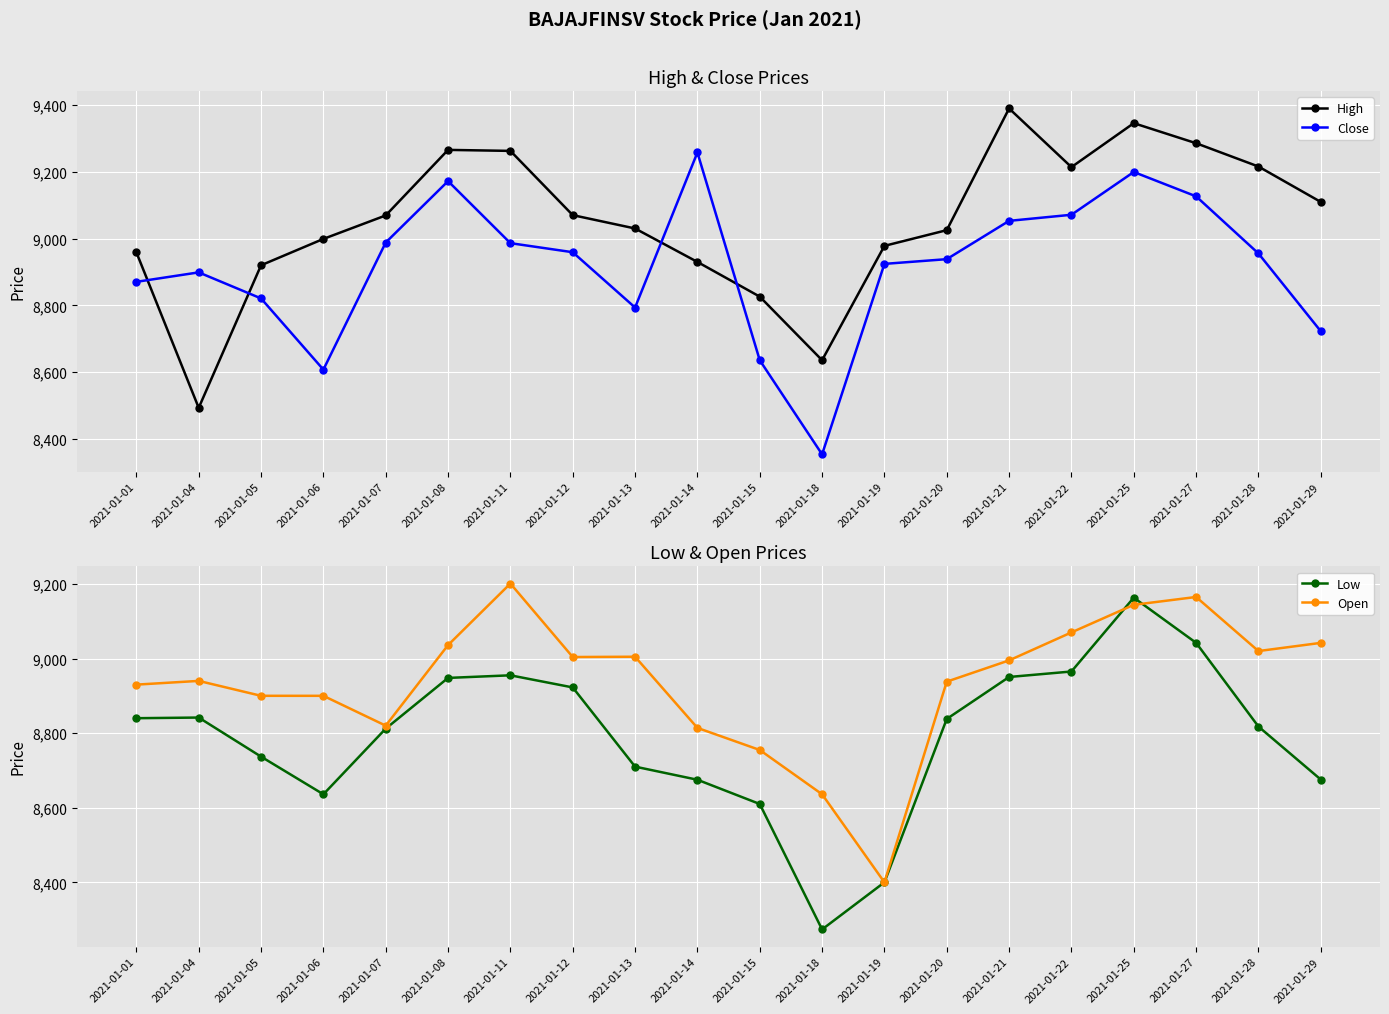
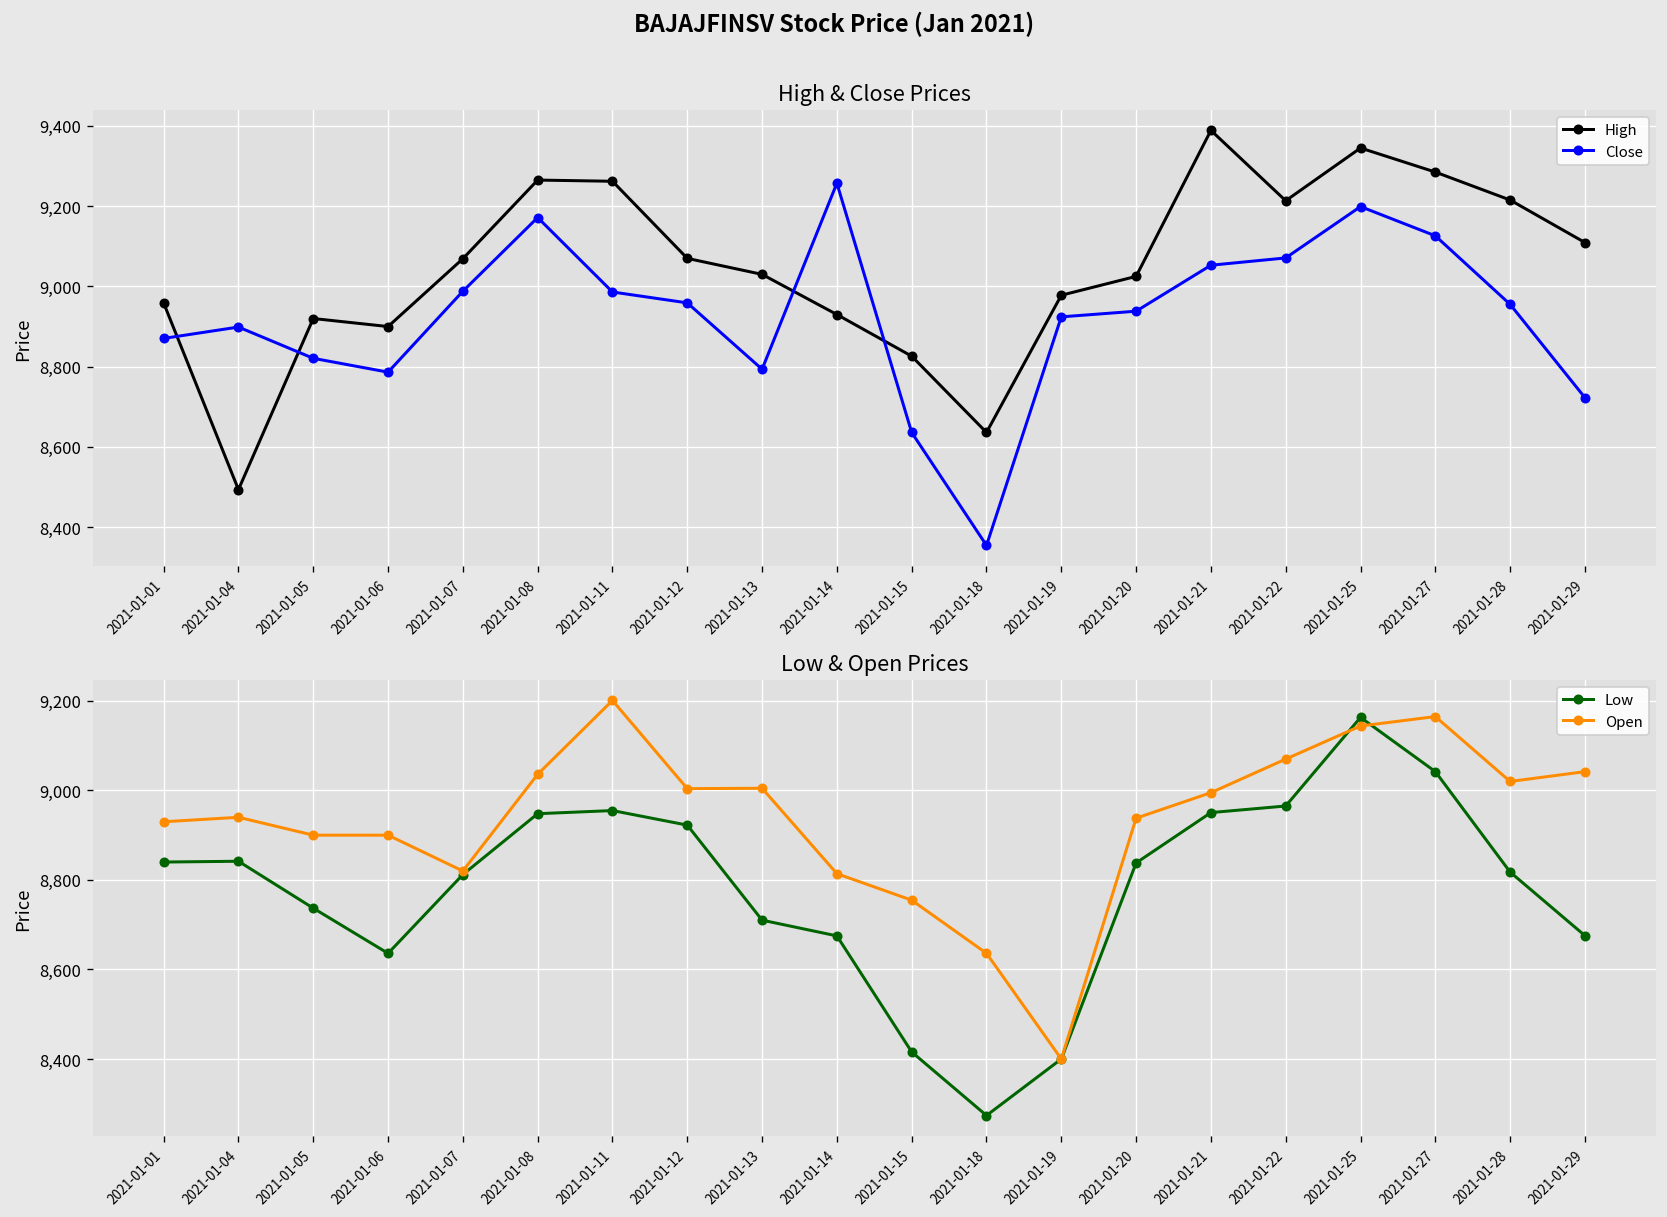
  {
    "High & Close Prices": {
      "High": {
        "2021-01-01": "8,960",
        "2021-01-04": "8,490",
        "2021-01-05": "8,920",
-       "2021-01-06": "9,000",
+       "2021-01-06": "8,900",
        "2021-01-07": "9,070",
        "2021-01-08": "9,270",
        "2021-01-11": "9,260",
        "2021-01-12": "9,070",
        "2021-01-13": "9,030",
        "2021-01-14": "8,930",
        "2021-01-15": "8,830",
        "2021-01-18": "8,640",
        "2021-01-19": "8,980",
        "2021-01-20": "9,030",
        "2021-01-21": "9,390",
        "2021-01-22": "9,210",
        "2021-01-25": "9,340",
        "2021-01-27": "9,280",
        "2021-01-28": "9,220",
        "2021-01-29": "9,110"
      },
      "Close": {
        "2021-01-01": "8,870",
        "2021-01-04": "8,900",
        "2021-01-05": "8,820",
-       "2021-01-06": "8,610",
+       "2021-01-06": "8,790",
        "2021-01-07": "8,990",
        "2021-01-08": "9,170",
        "2021-01-11": "8,990",
        "2021-01-12": "8,960",
        "2021-01-13": "8,790",
        "2021-01-14": "9,260",
        "2021-01-15": "8,640",
        "2021-01-18": "8,350",
        "2021-01-19": "8,920",
        "2021-01-20": "8,940",
        "2021-01-21": "9,050",
        "2021-01-22": "9,070",
        "2021-01-25": "9,200",
        "2021-01-27": "9,130",
        "2021-01-28": "8,960",
        "2021-01-29": "8,720"
      }
    },
    "Low & Open Prices": {
      "Low": {
        "2021-01-01": "8,840",
        "2021-01-04": "8,840",
        "2021-01-05": "8,740",
        "2021-01-06": "8,640",
        "2021-01-07": "8,810",
        "2021-01-08": "8,950",
        "2021-01-11": "8,960",
        "2021-01-12": "8,920",
        "2021-01-13": "8,710",
        "2021-01-14": "8,680",
-       "2021-01-15": "8,610",
+       "2021-01-15": "8,420",
        "2021-01-18": "8,270",
        "2021-01-20": "8,840",
        "2021-01-21": "8,950",
        "2021-01-22": "8,970",
        "2021-01-25": "9,160",
        "2021-01-27": "9,040",
        "2021-01-28": "8,820",
        "2021-01-29": "8,680"
      },
      "Open": {
        "2021-01-01": "8,930",
        "2021-01-04": "8,940",
        "2021-01-05": "8,900",
        "2021-01-06": "8,900",
        "2021-01-07": "8,820",
        "2021-01-08": "9,040",
        "2021-01-11": "9,200",
        "2021-01-12": "9,000",
        "2021-01-13": "9,000",
        "2021-01-14": "8,810",
        "2021-01-15": "8,750",
        "2021-01-18": "8,640",
        "2021-01-20": "8,940",
        "2021-01-21": "9,000",
        "2021-01-22": "9,070",
        "2021-01-25": "9,140",
        "2021-01-27": "9,170",
        "2021-01-28": "9,020",
        "2021-01-29": "9,040"
      }
    }
  }
